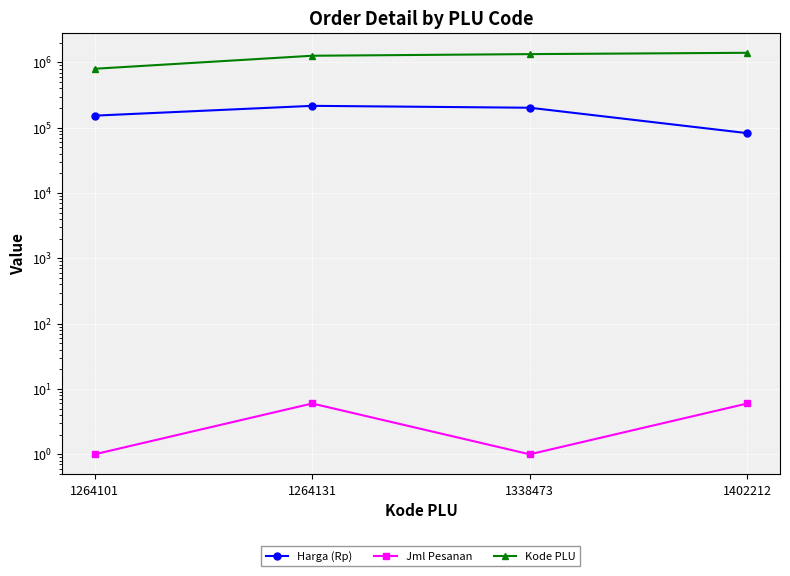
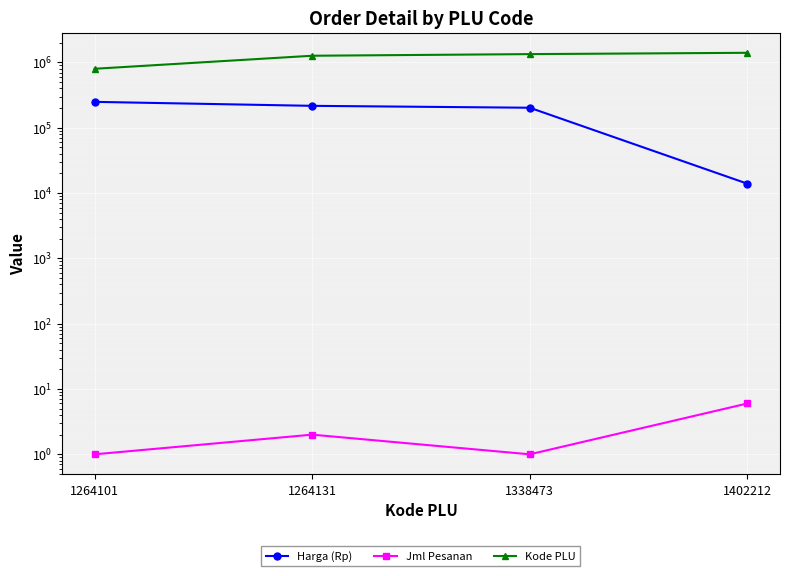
  {
    "Harga (Rp)": {
-     "1264101": 150000,
+     "1264101": 250000,
      "1264131": 220000,
      "1338473": 200000,
-     "1402212": 80000
+     "1402212": 14000
    },
    "Jml Pesanan": {
      "1264101": 1,
-     "1264131": 6,
+     "1264131": 2,
      "1338473": 1,
      "1402212": 6
    },
    "Kode PLU": {
      "1264101": 800000,
      "1264131": 1300000,
      "1338473": 1300000,
      "1402212": 1400000
    }
  }
